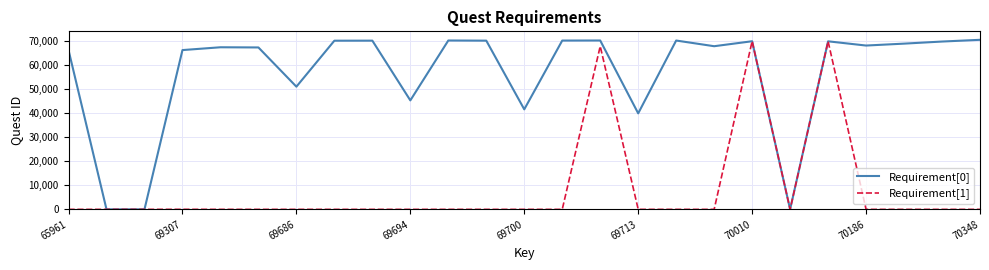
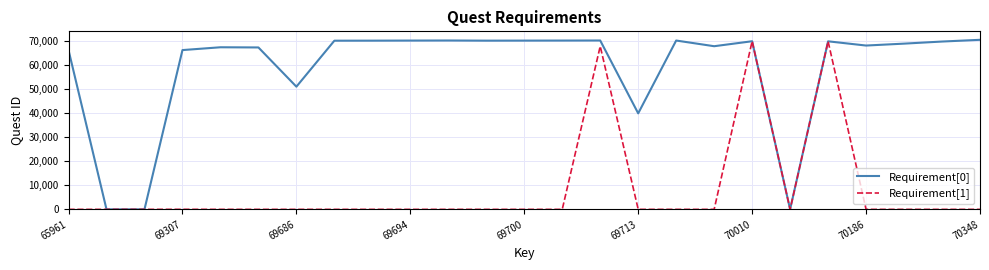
  {
    "Requirement[0]": {
      "65961": "66,000",
      "69307": "66,000",
      "69686": "51,000",
-     "69694": "45,000",
-     "69700": "41,000",
+     "69694": "70,000",
+     "69700": "70,000",
      "69713": "40,000",
      "70186": "68,000",
      "70348": "70,000"
    },
    "Requirement[1]": {
      "65961": "0",
      "69307": "0",
      "69686": "0",
      "69694": "0",
      "69700": "0",
      "69713": "0",
      "70186": "0",
      "70348": "0"
    }
  }
